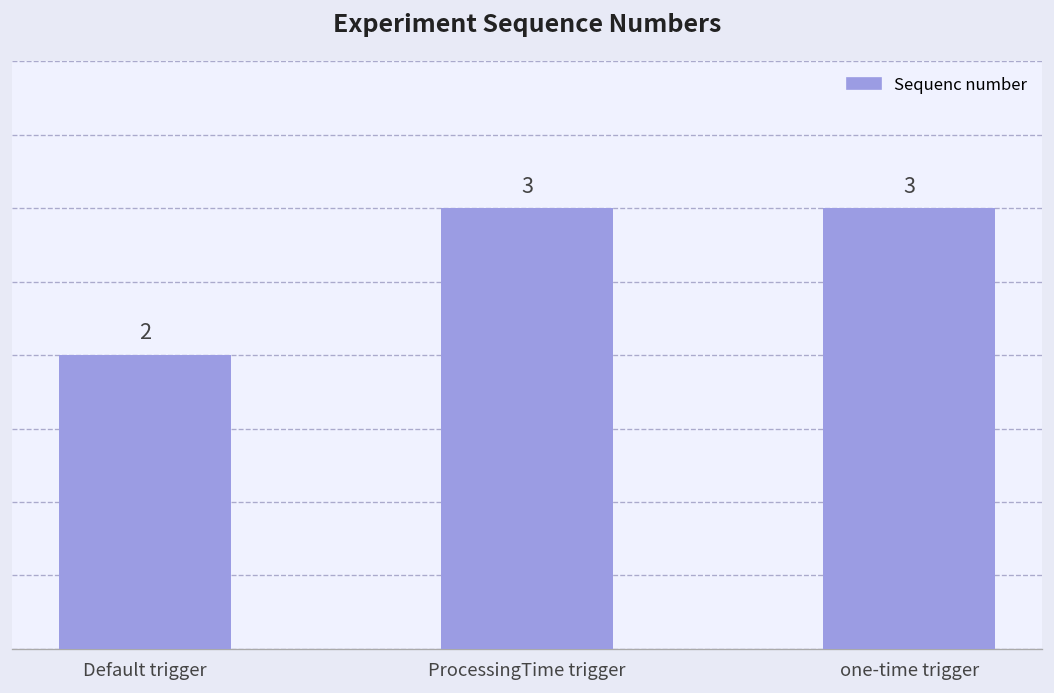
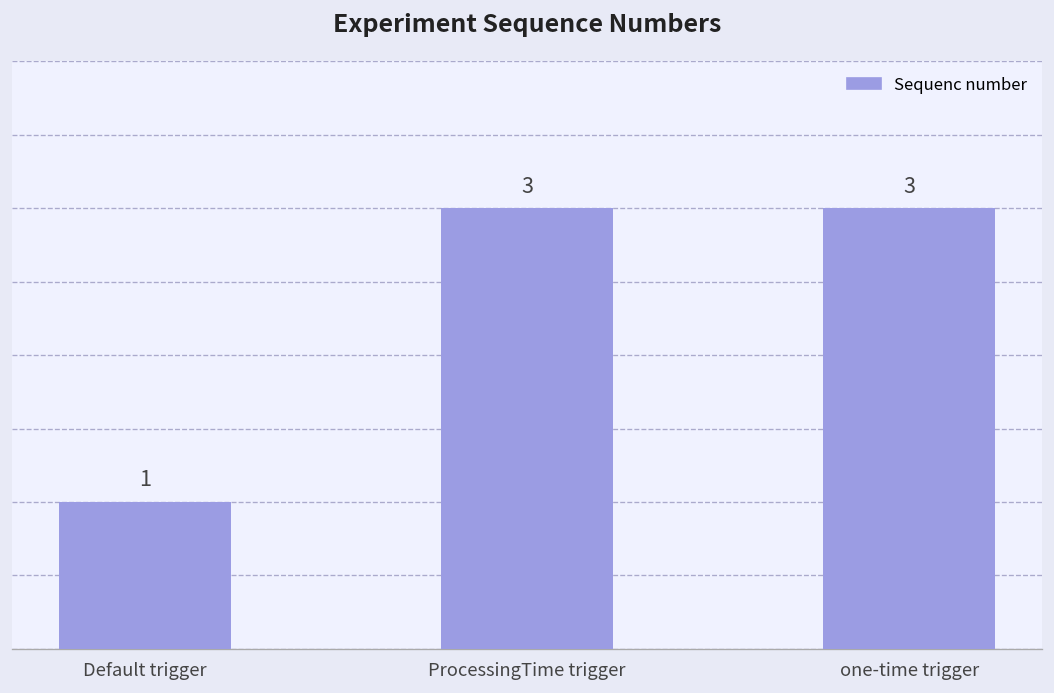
  {
-   "Default trigger": 2,
+   "Default trigger": 1,
    "ProcessingTime trigger": 3,
    "one-time trigger": 3
  }
